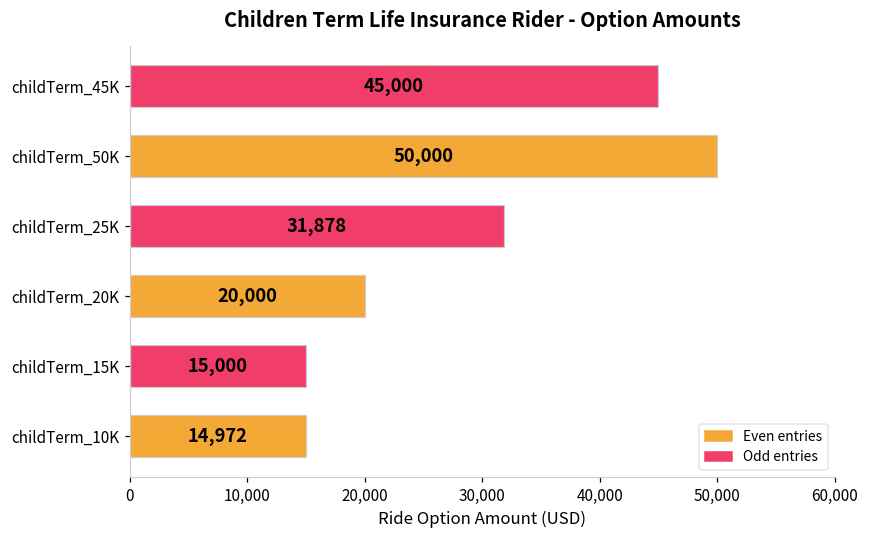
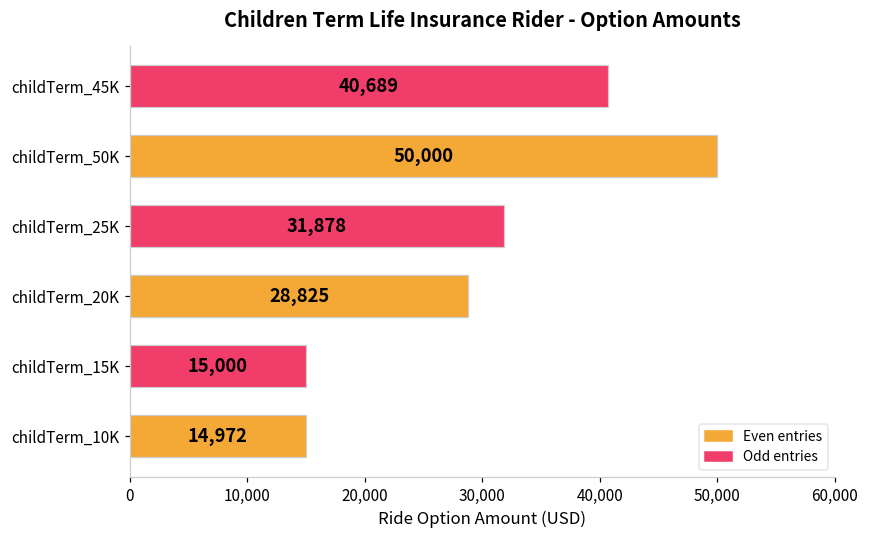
  {
-   "childTerm_45K": "45,000",
+   "childTerm_45K": "40,689",
    "childTerm_50K": "50,000",
    "childTerm_25K": "31,878",
-   "childTerm_20K": "20,000",
+   "childTerm_20K": "28,825",
    "childTerm_15K": "15,000",
    "childTerm_10K": "14,972"
  }
